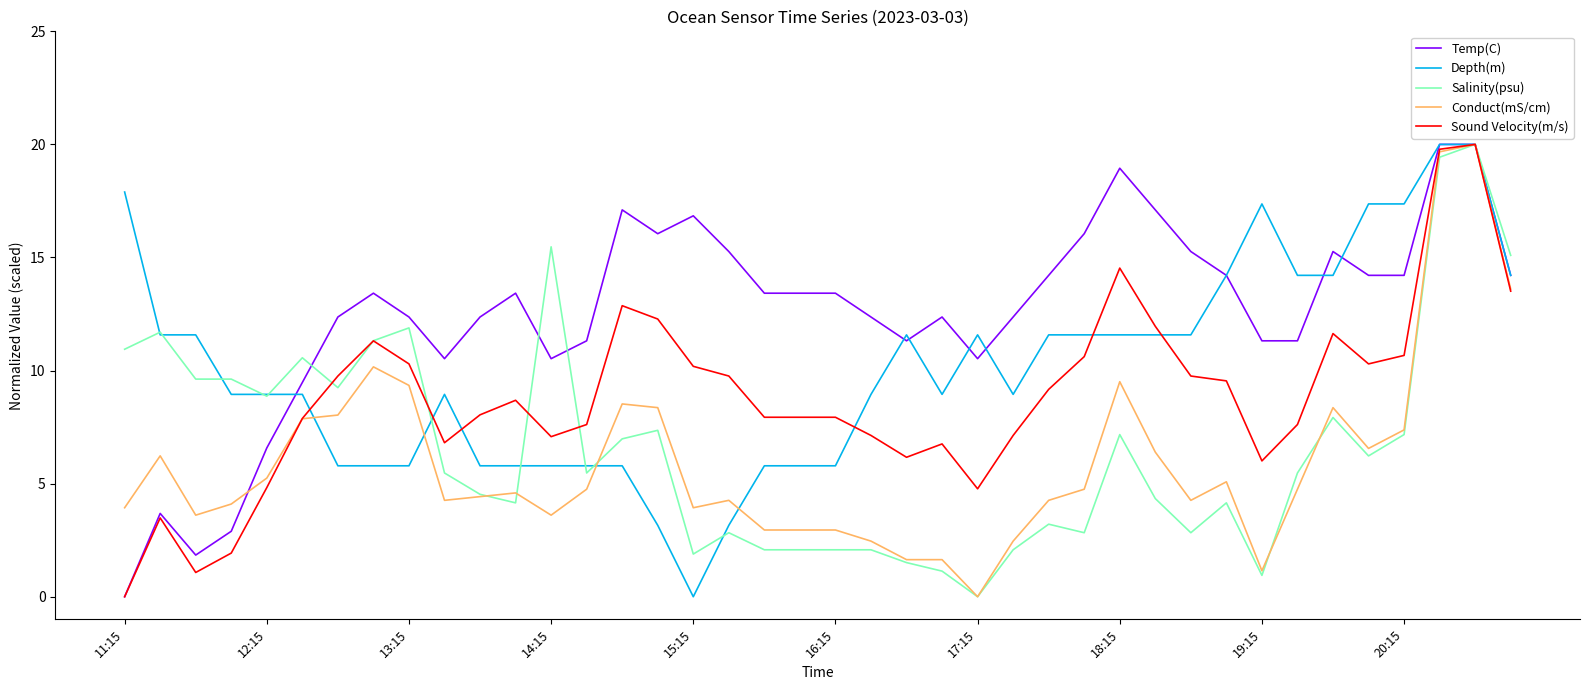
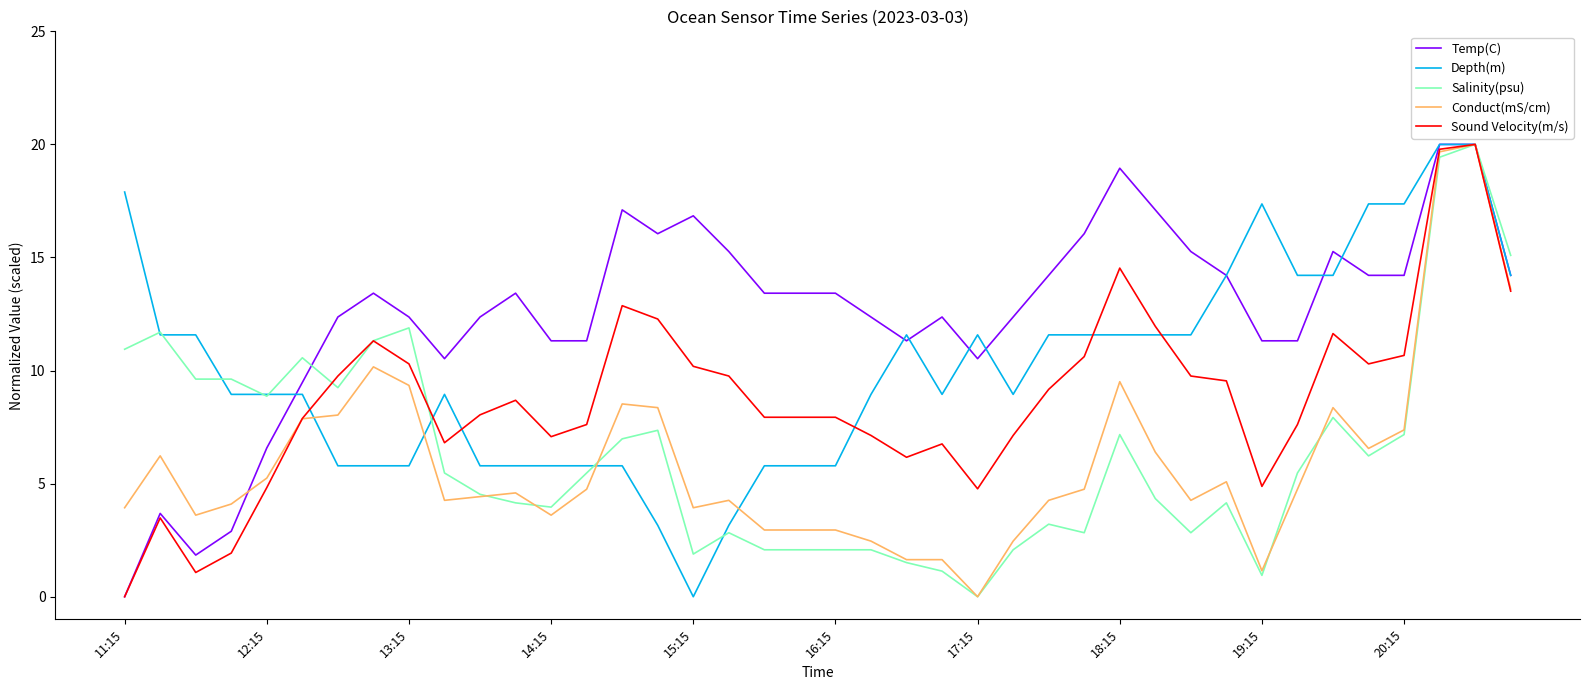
  {
    "Temp(C)": {
      "12:15": 6.6,
      "13:15": 12.4,
-     "14:15": 10.5,
+     "14:15": 11.3,
      "15:15": 16.8,
      "16:15": 13.4,
      "17:15": 10.5,
      "18:15": 18.9,
      "19:15": 11.3,
      "20:15": 14.2
    },
    "Depth(m)": {
      "11:15": 17.9,
      "13:15": 5.8,
      "14:15": 5.8,
      "15:15": 0.0,
      "16:15": 5.8,
      "17:15": 11.6,
      "18:15": 11.6,
      "19:15": 17.4,
      "20:15": 17.4
    },
    "Salinity(psu)": {
      "11:15": 10.9,
      "13:15": 11.9,
-     "14:15": 15.5,
+     "14:15": 4.0,
      "15:15": 1.9,
      "16:15": 2.1,
      "18:15": 7.2,
      "19:15": 0.9,
      "20:15": 7.2
    },
    "Conduct(mS/cm)": {
      "11:15": 3.9,
      "12:15": 5.2,
      "13:15": 9.3,
      "14:15": 3.6,
      "15:15": 3.9,
      "16:15": 3.0,
      "18:15": 9.5,
      "19:15": 1.1,
      "20:15": 7.4
    },
    "Sound Velocity(m/s)": {
      "12:15": 4.8,
      "13:15": 10.3,
      "14:15": 7.1,
      "15:15": 10.2,
      "16:15": 7.9,
      "17:15": 4.8,
      "18:15": 14.5,
-     "19:15": 6.0,
+     "19:15": 4.9,
      "20:15": 10.7
    }
  }
